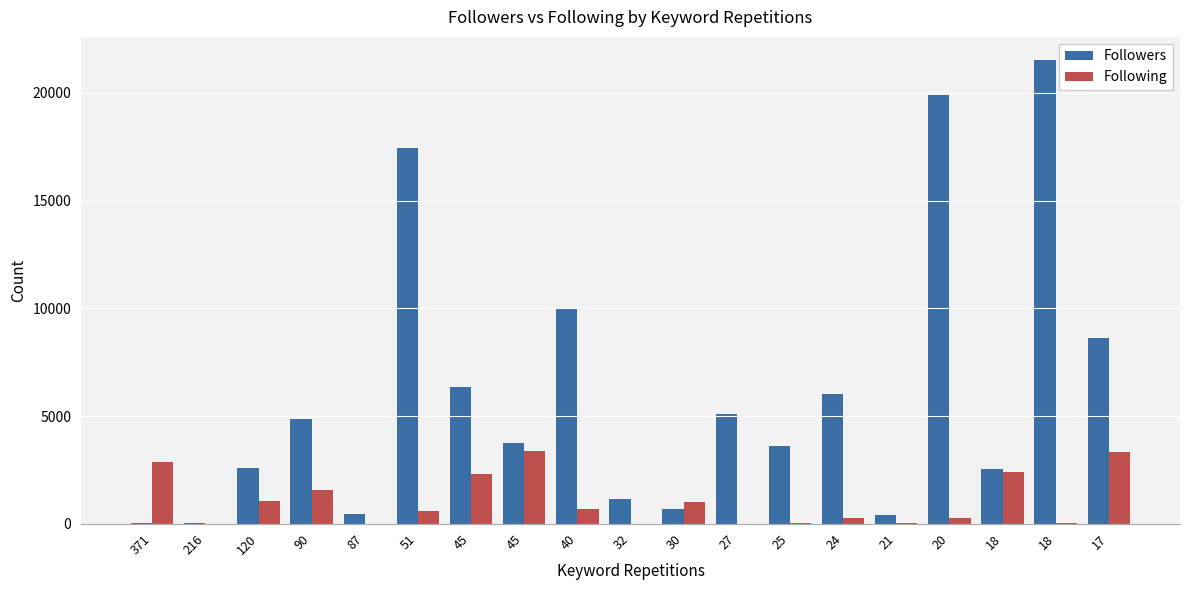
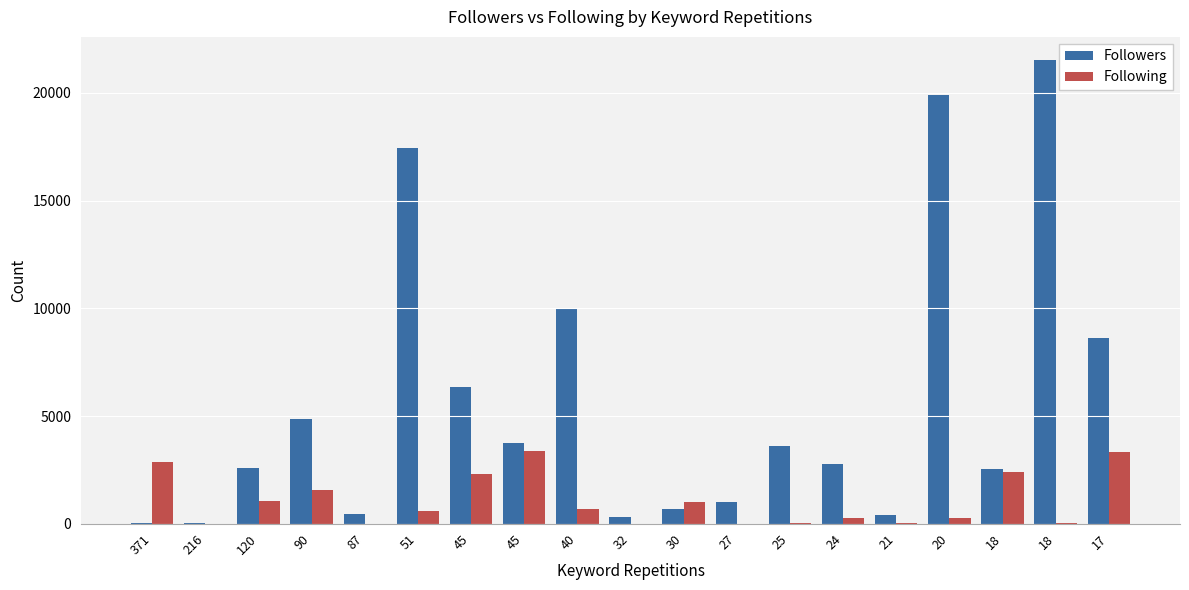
  {
    "Followers": {
      "120": 2600,
      "90": 4900,
      "87": 500,
      "51": 17500,
      "40": 10000,
-     "32": 1100,
+     "32": 300,
      "30": 700,
-     "27": 5100,
+     "27": 1000,
      "25": 3600,
-     "24": 6000,
+     "24": 2800,
      "21": 400,
      "20": 19900,
      "17": 8600
    },
    "Following": {
      "371": 2900,
      "120": 1000,
      "90": 1600,
      "51": 600,
      "40": 700,
      "30": 1000,
      "27": 0,
      "24": 300,
      "20": 300,
      "17": 3300
    }
  }
